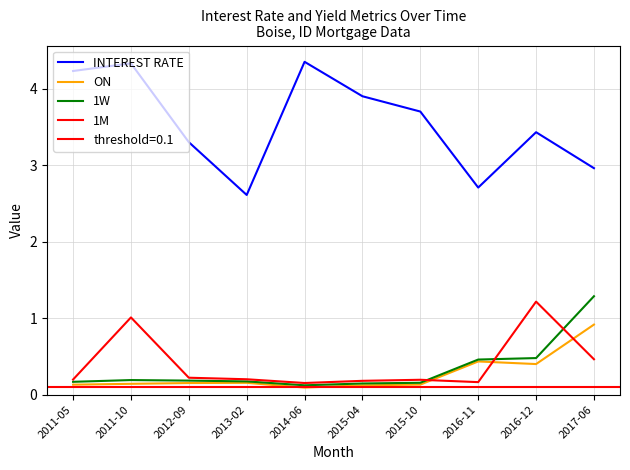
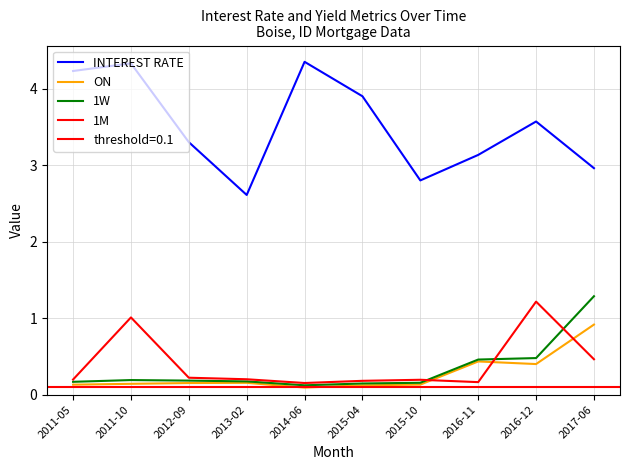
  {
    "INTEREST RATE": {
      "2013-02": 2.6,
      "2014-06": 4.4,
      "2015-04": 3.9,
-     "2015-10": 3.7,
-     "2016-11": 2.7,
-     "2016-12": 3.4,
+     "2015-10": 2.8,
+     "2016-11": 3.1,
+     "2016-12": 3.6,
      "2017-06": 3.0
    },
    "ON": {
      "2011-05": 0.1,
      "2011-10": 0.1,
      "2016-12": 0.4,
      "2017-06": 0.9
    },
    "1W": {
      "2011-10": 0.2,
      "2016-12": 0.5,
      "2017-06": 1.3
    },
    "1M": {
      "2011-10": 1.0,
      "2012-09": 0.2,
      "2015-04": 0.2,
      "2015-10": 0.2,
      "2016-11": 0.2,
      "2016-12": 1.2,
      "2017-06": 0.5
    }
  }
